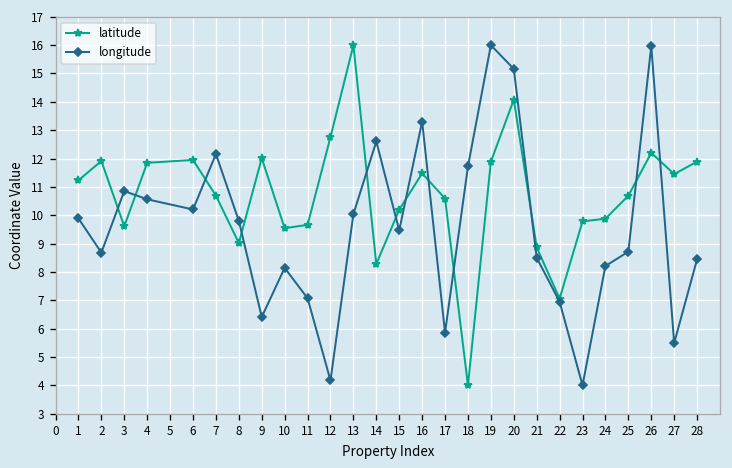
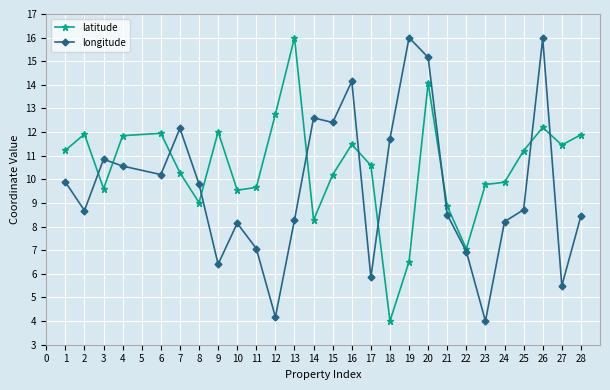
  {
    "latitude": {
      "1": 11.2,
      "2": 11.9,
      "3": 9.6,
      "4": 11.8,
      "6": 11.9,
-     "7": 10.7,
+     "7": 10.3,
      "8": 9.0,
      "9": 12.0,
      "10": 9.5,
      "11": 9.7,
      "12": 12.8,
      "13": 16.0,
      "14": 8.3,
      "15": 10.2,
      "16": 11.5,
      "17": 10.6,
      "18": 4.0,
-     "19": 11.9,
+     "19": 6.5,
      "20": 14.1,
      "21": 8.9,
      "22": 7.1,
      "23": 9.8,
      "24": 9.9,
-     "25": 10.7,
+     "25": 11.2,
      "26": 12.2,
      "27": 11.5,
      "28": 11.9
    },
    "longitude": {
      "1": 9.9,
      "2": 8.7,
      "3": 10.9,
      "4": 10.6,
      "6": 10.2,
      "7": 12.2,
      "8": 9.8,
      "9": 6.4,
      "10": 8.1,
      "11": 7.1,
      "12": 4.2,
-     "13": 10.0,
+     "13": 8.3,
      "14": 12.6,
-     "15": 9.5,
-     "16": 13.3,
+     "15": 12.4,
+     "16": 14.2,
      "17": 5.9,
      "18": 11.7,
      "19": 16.0,
      "20": 15.2,
      "21": 8.5,
      "22": 6.9,
      "23": 4.0,
      "24": 8.2,
      "25": 8.7,
      "26": 16.0,
      "27": 5.5,
      "28": 8.4
    }
  }
